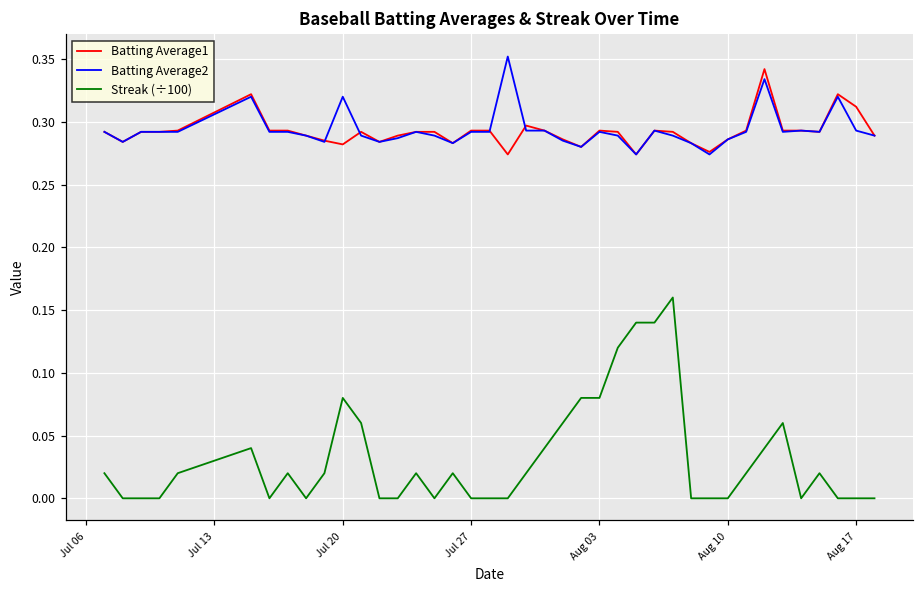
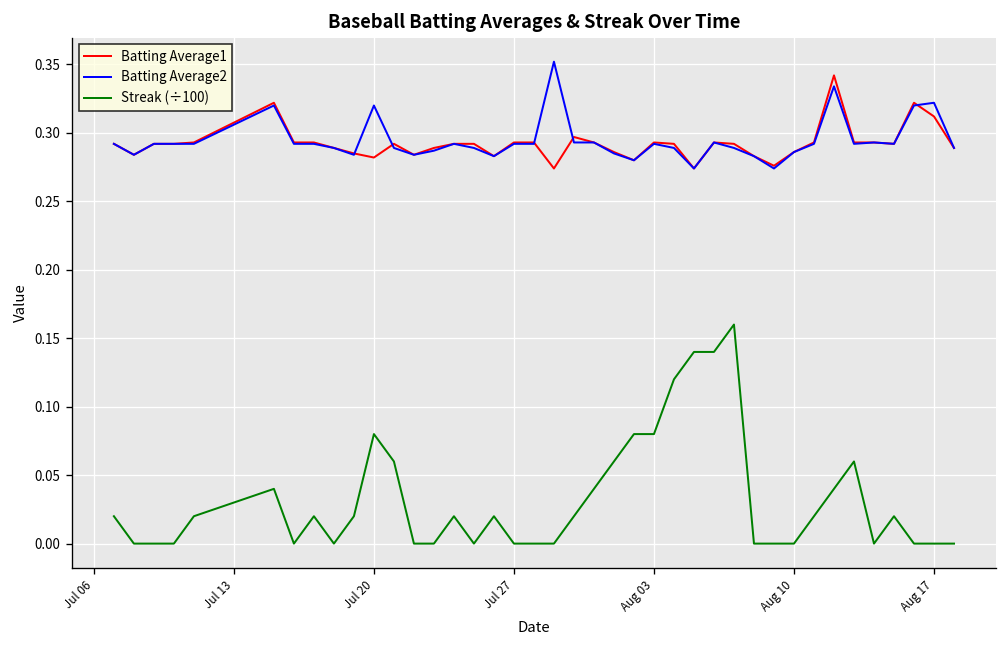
  {
    "Batting Average1": {
      "Jul 20": 0.282,
      "Aug 17": 0.312
    },
    "Batting Average2": {
      "Jul 20": 0.320,
-     "Aug 17": 0.293
+     "Aug 17": 0.322
    },
    "Streak (÷100)": {
      "Jul 20": 0.080,
      "Jul 27": 0.000,
      "Aug 03": 0.080,
      "Aug 10": 0.000,
      "Aug 17": 0.000
    }
  }
